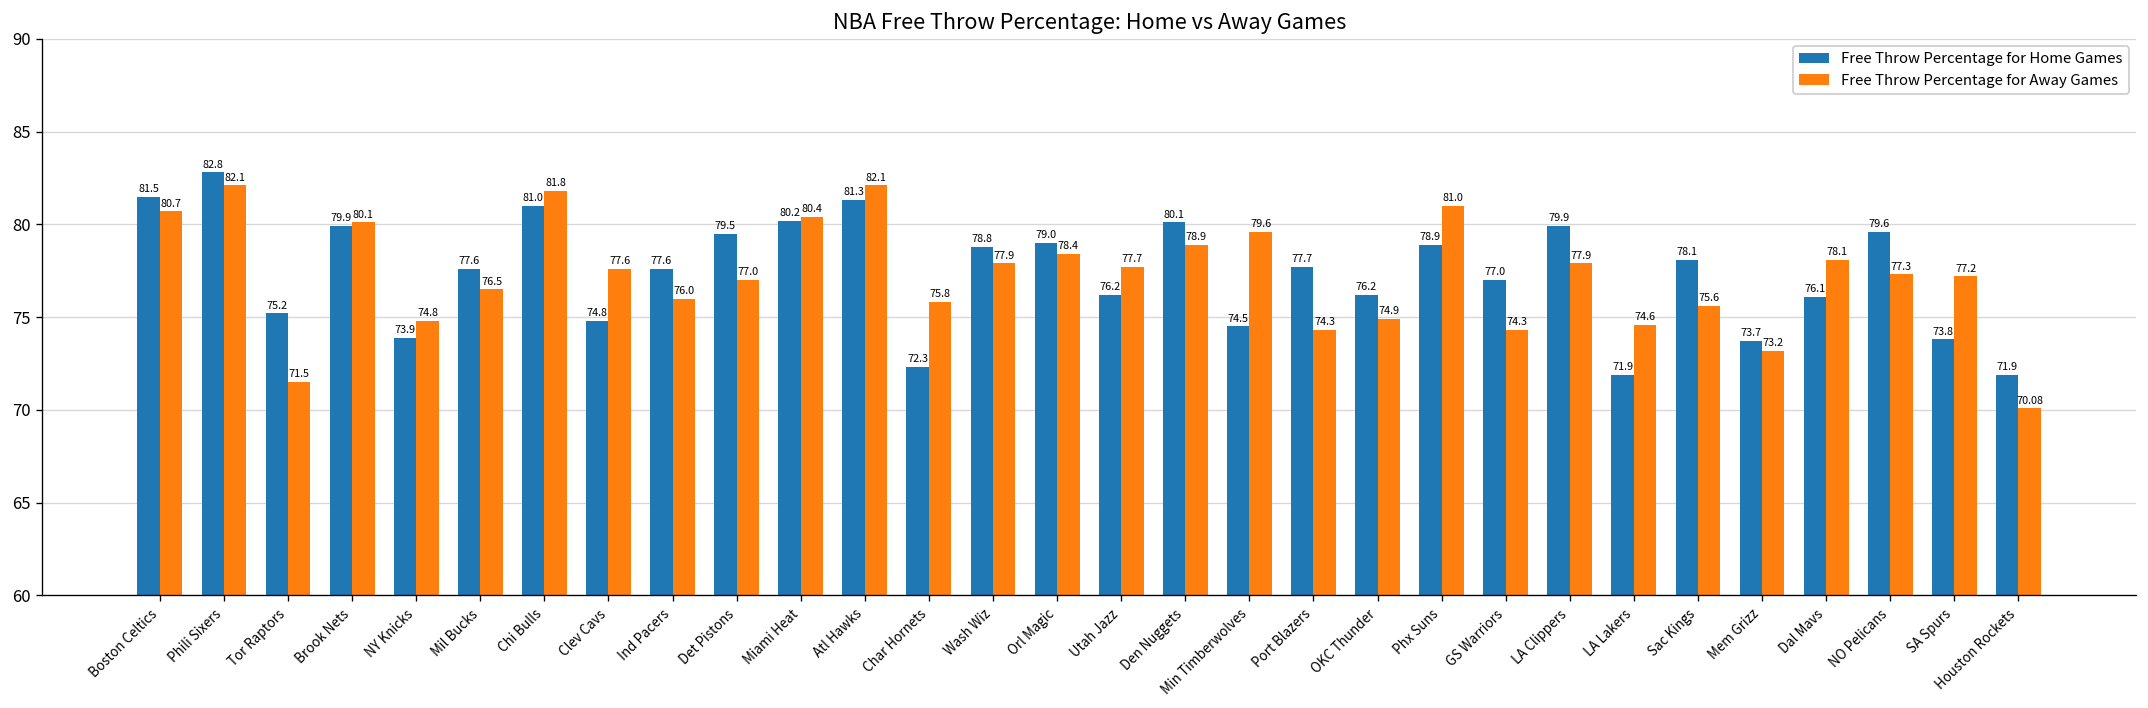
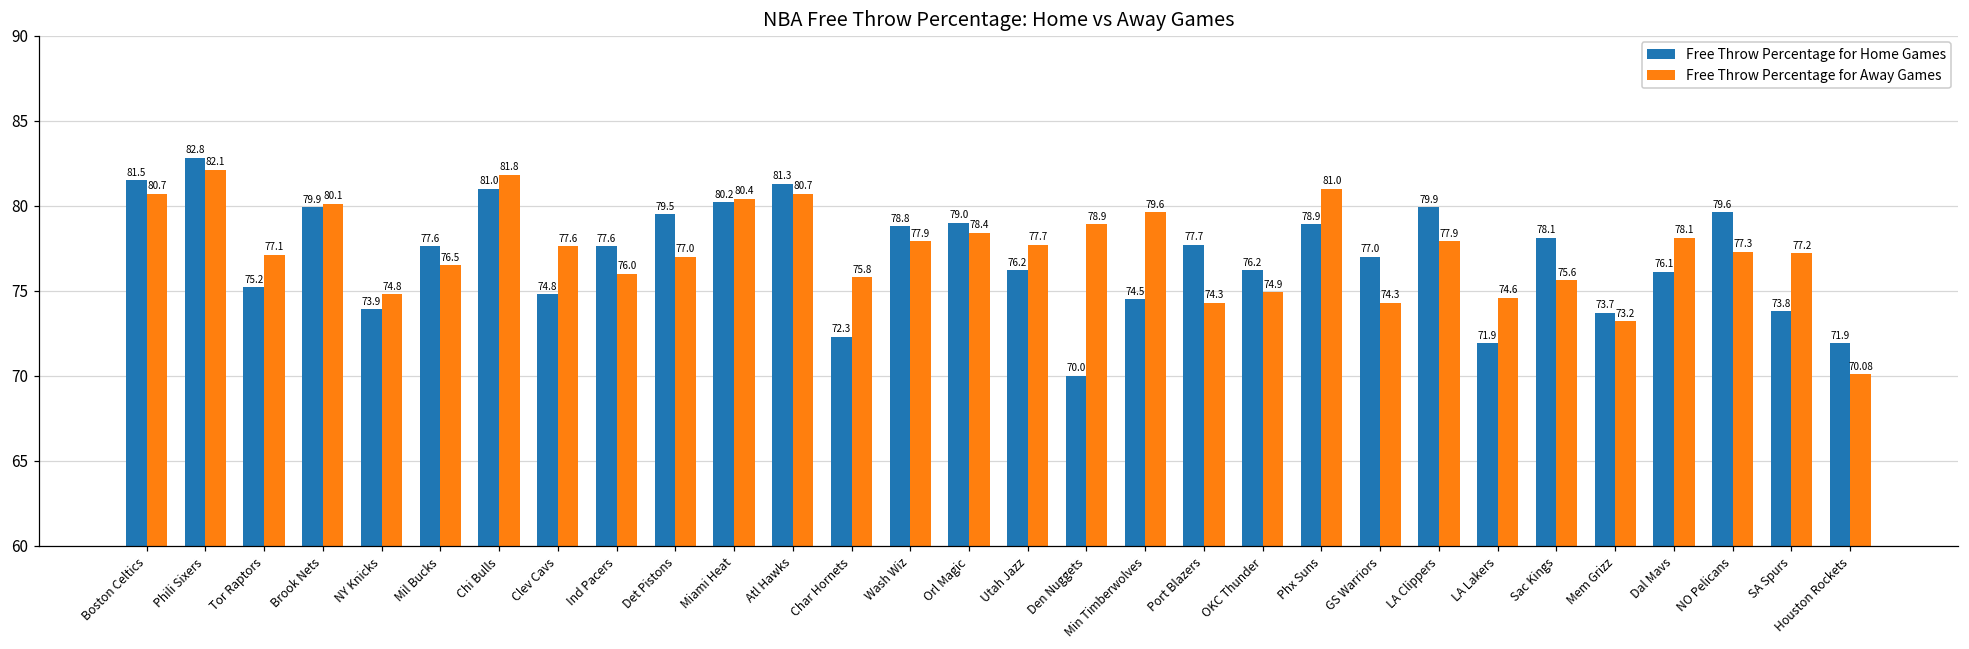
  {
    "Free Throw Percentage for Home Games": {
      "Boston Celtics": 81.5,
      "Phili Sixers": 82.8,
      "Tor Raptors": 75.2,
      "Brook Nets": 79.9,
      "NY Knicks": 73.9,
      "Mil Bucks": 77.6,
      "Chi Bulls": 81.0,
      "Clev Cavs": 74.8,
      "Ind Pacers": 77.6,
      "Det Pistons": 79.5,
      "Miami Heat": 80.2,
      "Atl Hawks": 81.3,
      "Char Hornets": 72.3,
      "Wash Wiz": 78.8,
      "Orl Magic": 79.0,
      "Utah Jazz": 76.2,
-     "Den Nuggets": 80.1,
+     "Den Nuggets": 70.0,
      "Min Timberwolves": 74.5,
      "Port Blazers": 77.7,
      "OKC Thunder": 76.2,
      "Phx Suns": 78.9,
      "GS Warriors": 77.0,
      "LA Clippers": 79.9,
      "LA Lakers": 71.9,
      "Sac Kings": 78.1,
      "Mem Grizz": 73.7,
      "Dal Mavs": 76.1,
      "NO Pelicans": 79.6,
      "SA Spurs": 73.8,
      "Houston Rockets": 71.9
    },
    "Free Throw Percentage for Away Games": {
      "Boston Celtics": 80.7,
      "Phili Sixers": 82.1,
-     "Tor Raptors": 71.5,
+     "Tor Raptors": 77.1,
      "Brook Nets": 80.1,
      "NY Knicks": 74.8,
      "Mil Bucks": 76.5,
      "Chi Bulls": 81.8,
      "Clev Cavs": 77.6,
      "Ind Pacers": 76.0,
      "Det Pistons": 77.0,
      "Miami Heat": 80.4,
-     "Atl Hawks": 82.1,
+     "Atl Hawks": 80.7,
      "Char Hornets": 75.8,
      "Wash Wiz": 77.9,
      "Orl Magic": 78.4,
      "Utah Jazz": 77.7,
      "Den Nuggets": 78.9,
      "Min Timberwolves": 79.6,
      "Port Blazers": 74.3,
      "OKC Thunder": 74.9,
      "Phx Suns": 81.0,
      "GS Warriors": 74.3,
      "LA Clippers": 77.9,
      "LA Lakers": 74.6,
      "Sac Kings": 75.6,
      "Mem Grizz": 73.2,
      "Dal Mavs": 78.1,
      "NO Pelicans": 77.3,
      "SA Spurs": 77.2,
      "Houston Rockets": 70.08
    }
  }
